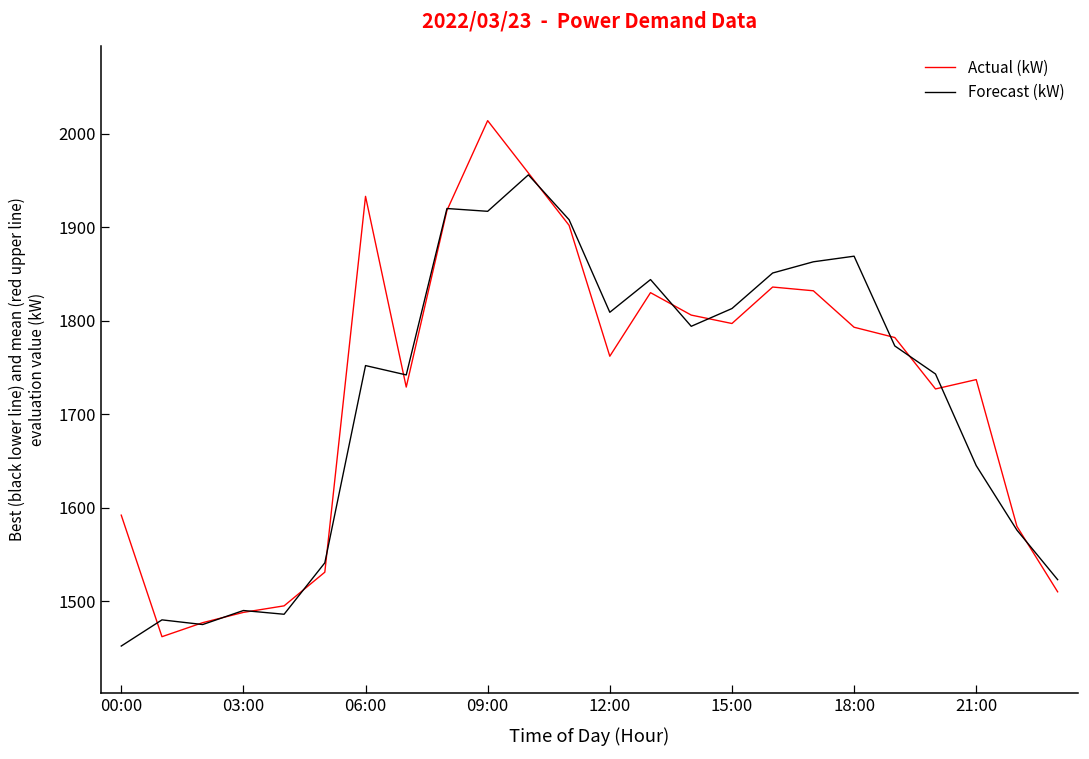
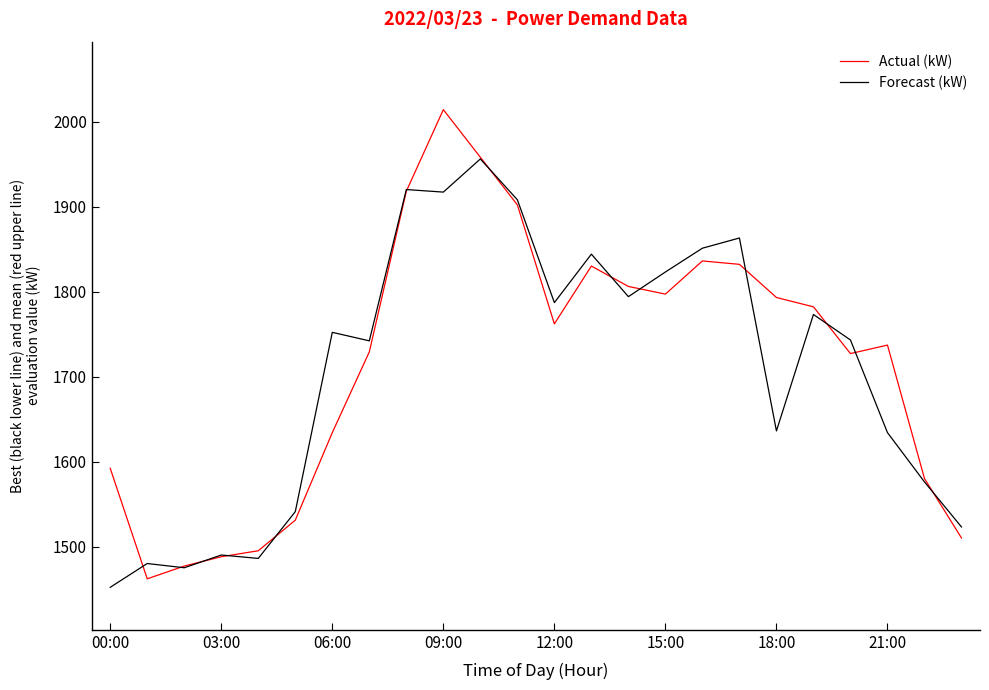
  {
    "Actual (kW)": {
      "00:00": 1590,
-     "06:00": 1930,
+     "06:00": 1630,
      "09:00": 2010,
      "12:00": 1760,
      "15:00": 1800,
      "18:00": 1790,
      "21:00": 1740
    },
    "Forecast (kW)": {
      "00:00": 1450,
      "06:00": 1750,
      "09:00": 1920,
-     "12:00": 1810,
-     "15:00": 1810,
-     "18:00": 1870,
-     "21:00": 1650
+     "12:00": 1790,
+     "15:00": 1820,
+     "18:00": 1640,
+     "21:00": 1630
    }
  }
